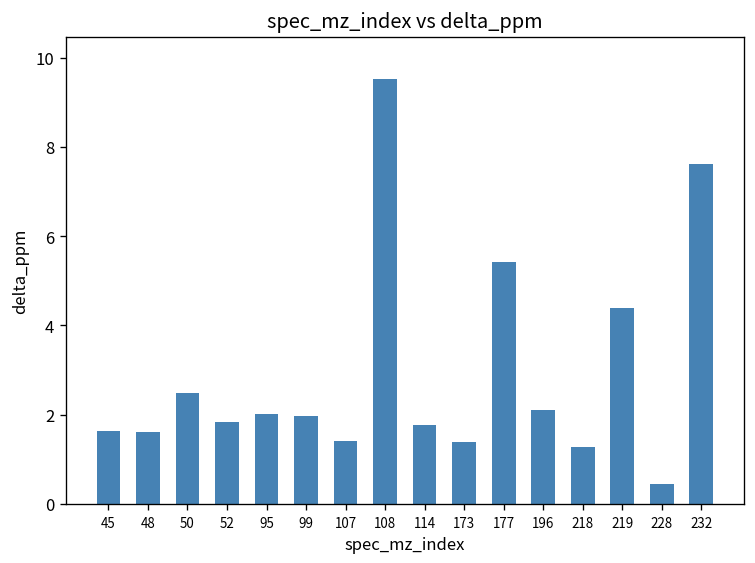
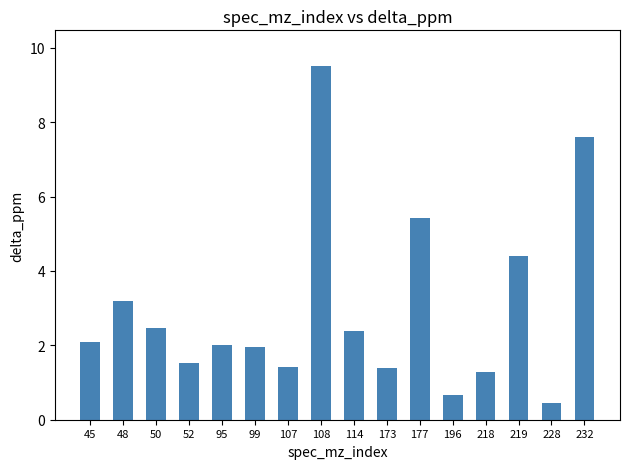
  {
-   "45": 1.6,
-   "48": 1.6,
+   "45": 2.1,
+   "48": 3.2,
    "50": 2.5,
-   "52": 1.8,
+   "52": 1.5,
    "95": 2.0,
    "99": 2.0,
    "107": 1.4,
    "108": 9.5,
-   "114": 1.8,
+   "114": 2.4,
    "173": 1.4,
    "177": 5.4,
-   "196": 2.1,
+   "196": 0.7,
    "218": 1.3,
    "219": 4.4,
    "228": 0.5,
    "232": 7.6
  }
